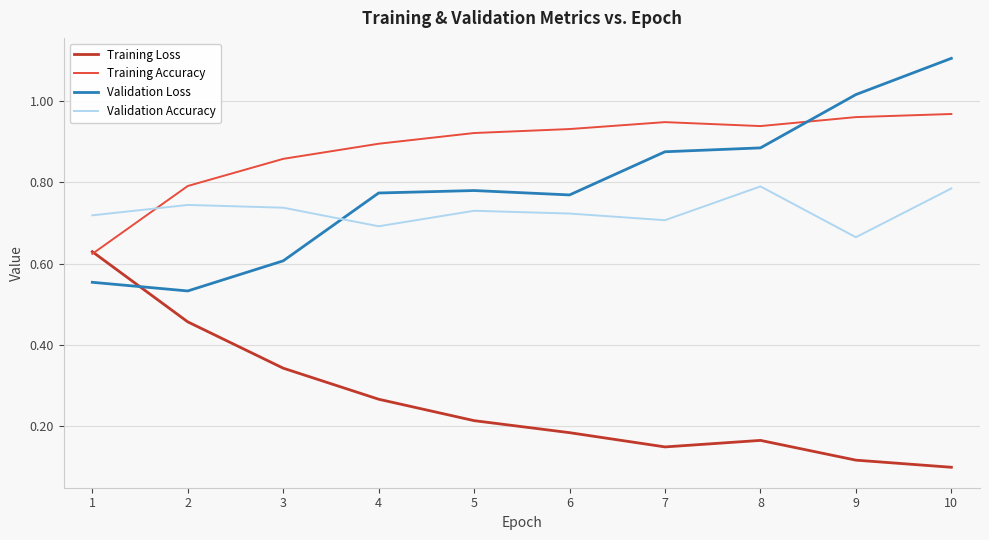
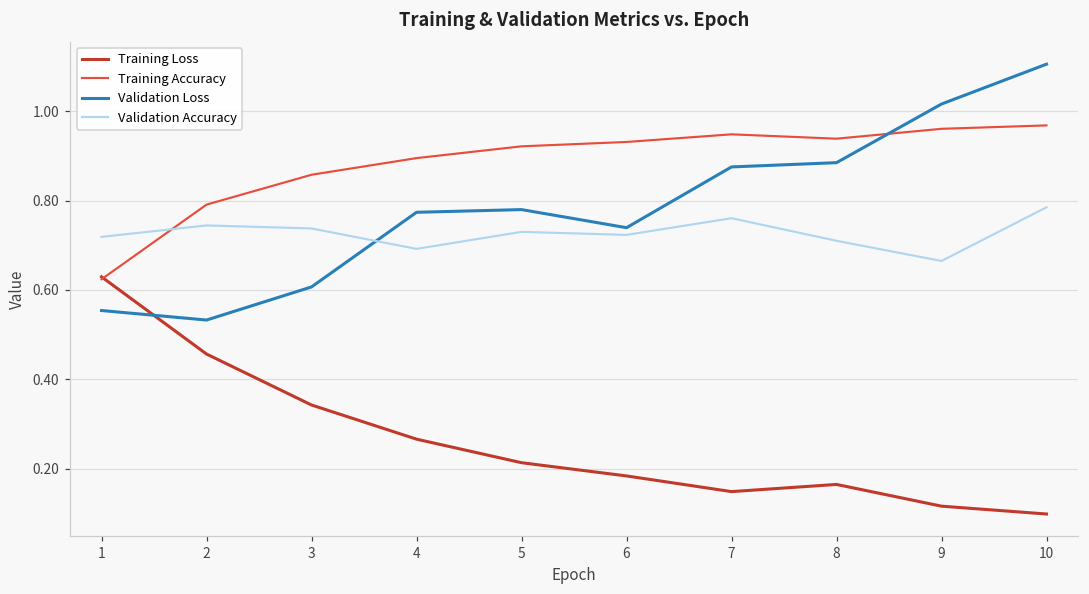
  {
    "Validation Loss": {
      "1": 0.55,
      "2": 0.53,
      "3": 0.61,
      "4": 0.77,
      "5": 0.78,
-     "6": 0.77,
+     "6": 0.74,
      "7": 0.88,
      "8": 0.88,
      "9": 1.02,
      "10": 1.11
    },
    "Validation Accuracy": {
      "1": 0.72,
      "2": 0.74,
      "3": 0.74,
      "4": 0.69,
      "5": 0.73,
      "6": 0.72,
-     "7": 0.71,
-     "8": 0.79,
+     "7": 0.76,
+     "8": 0.71,
      "9": 0.66,
      "10": 0.79
    }
  }
